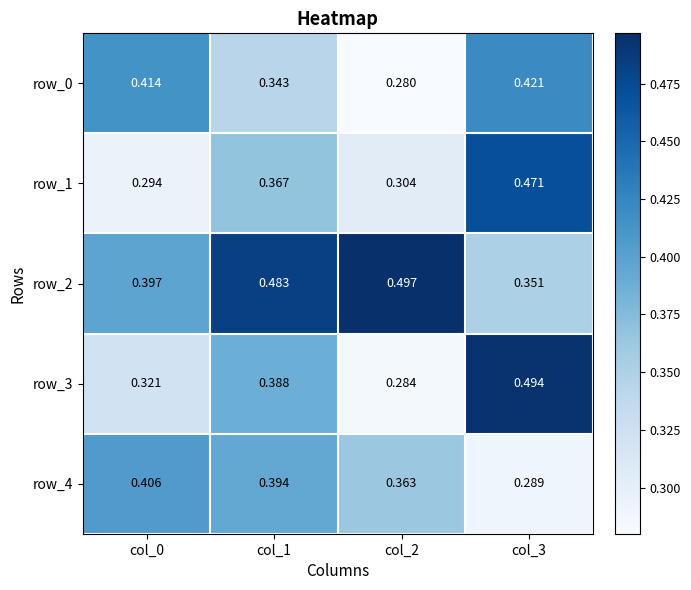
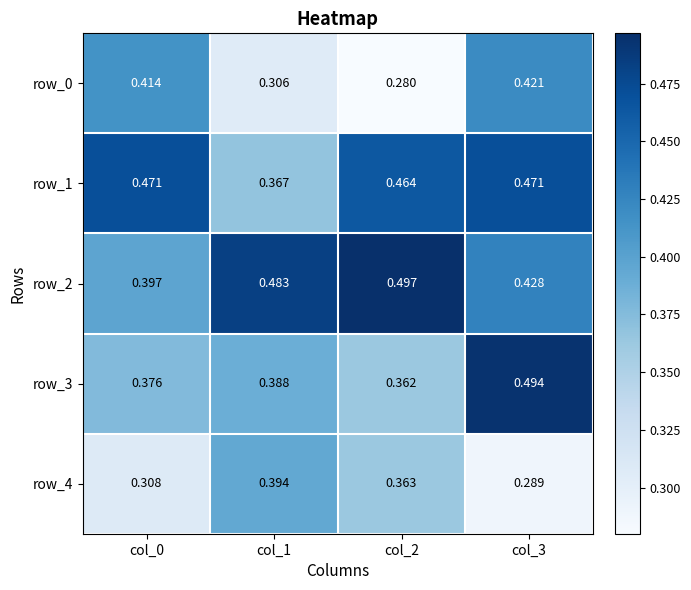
  {
    "row_0": {
      "col_0": 0.414,
-     "col_1": 0.343,
+     "col_1": 0.306,
      "col_2": 0.280,
      "col_3": 0.421
    },
    "row_1": {
-     "col_0": 0.294,
+     "col_0": 0.471,
      "col_1": 0.367,
-     "col_2": 0.304,
+     "col_2": 0.464,
      "col_3": 0.471
    },
    "row_2": {
      "col_0": 0.397,
      "col_1": 0.483,
      "col_2": 0.497,
-     "col_3": 0.351
+     "col_3": 0.428
    },
    "row_3": {
-     "col_0": 0.321,
+     "col_0": 0.376,
      "col_1": 0.388,
-     "col_2": 0.284,
+     "col_2": 0.362,
      "col_3": 0.494
    },
    "row_4": {
-     "col_0": 0.406,
+     "col_0": 0.308,
      "col_1": 0.394,
      "col_2": 0.363,
      "col_3": 0.289
    }
  }
